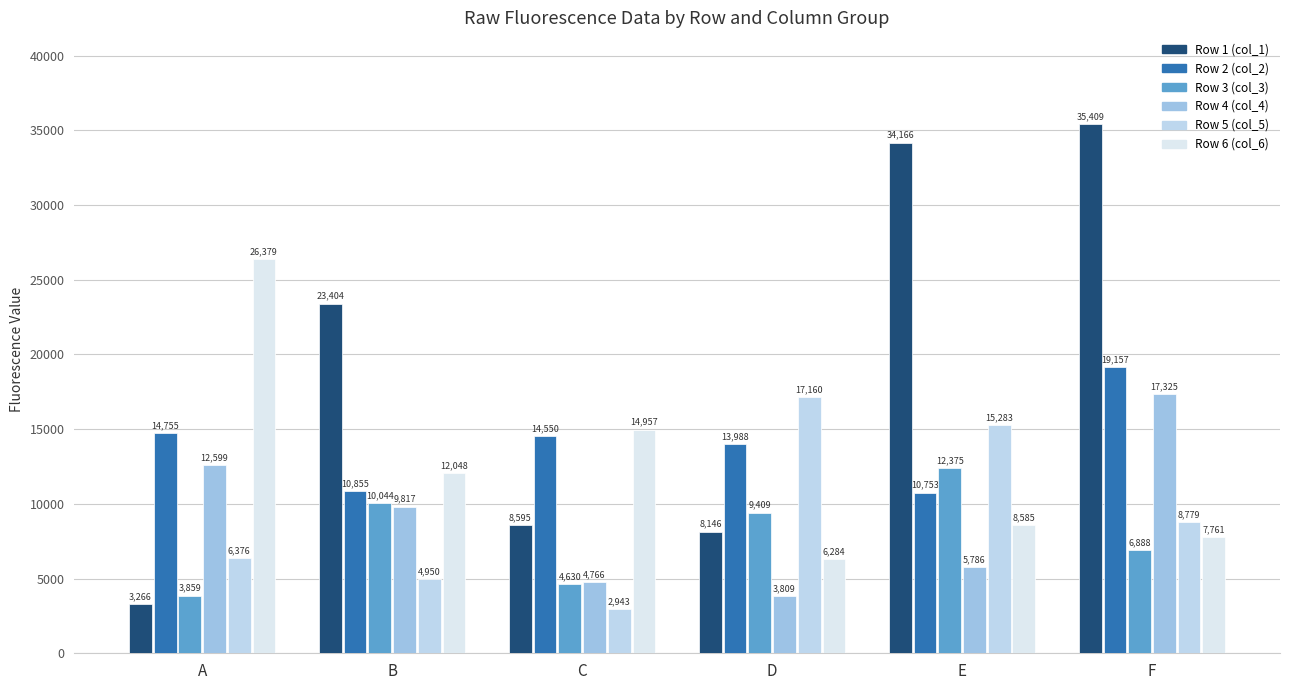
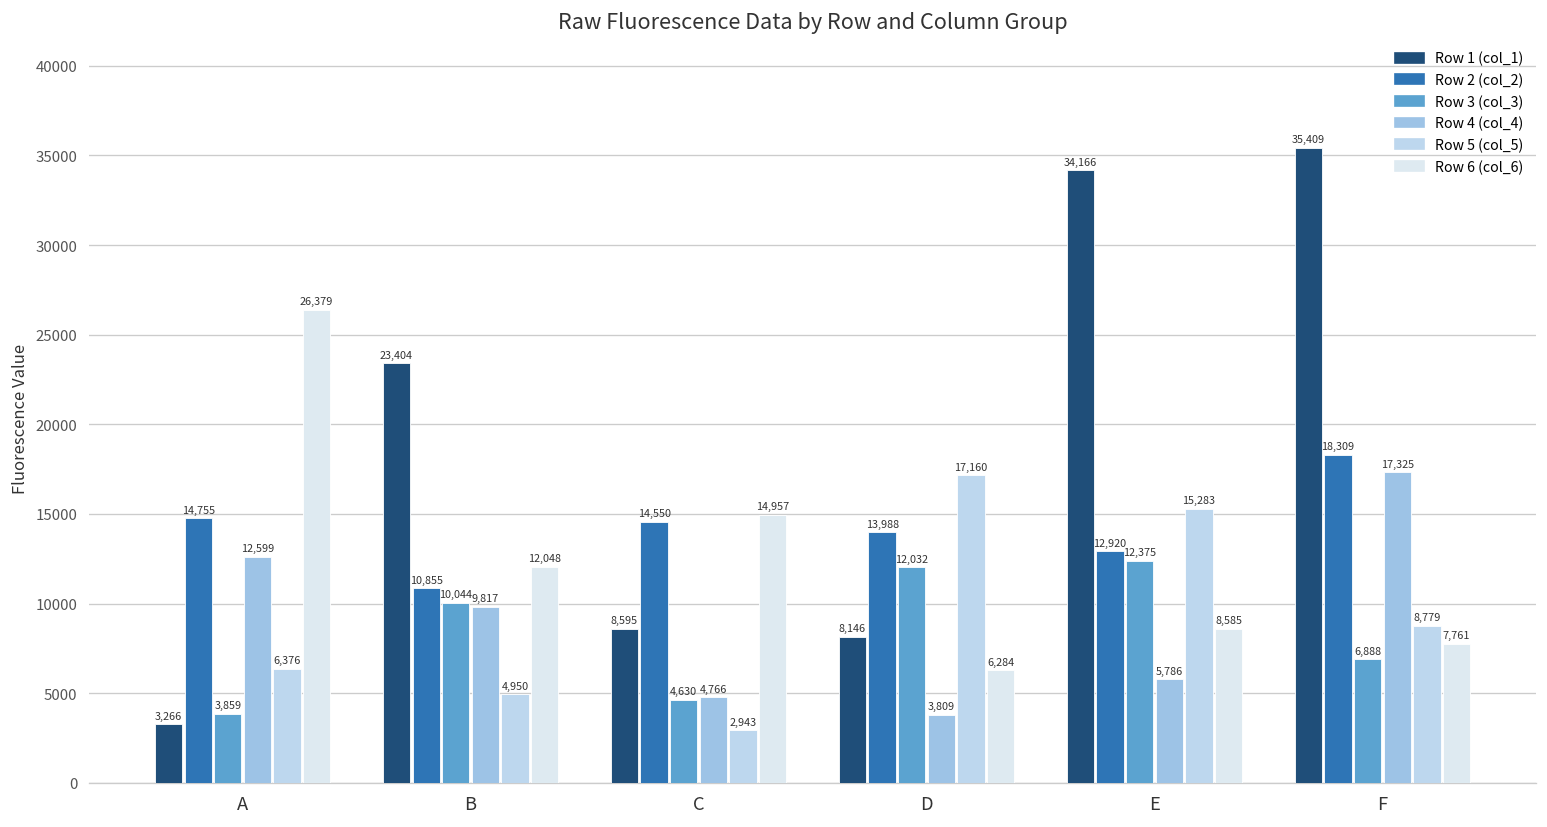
  {
    "Row 1 (col_1)": {
      "A": "3,266",
      "B": "23,404",
      "C": "8,595",
      "D": "8,146",
      "E": "34,166",
      "F": "35,409"
    },
    "Row 2 (col_2)": {
      "A": "14,755",
      "B": "10,855",
      "C": "14,550",
      "D": "13,988",
-     "E": "10,753",
-     "F": "19,157"
+     "E": "12,920",
+     "F": "18,309"
    },
    "Row 3 (col_3)": {
      "A": "3,859",
      "B": "10,044",
      "C": "4,630",
-     "D": "9,409",
+     "D": "12,032",
      "E": "12,375",
      "F": "6,888"
    }
  }
